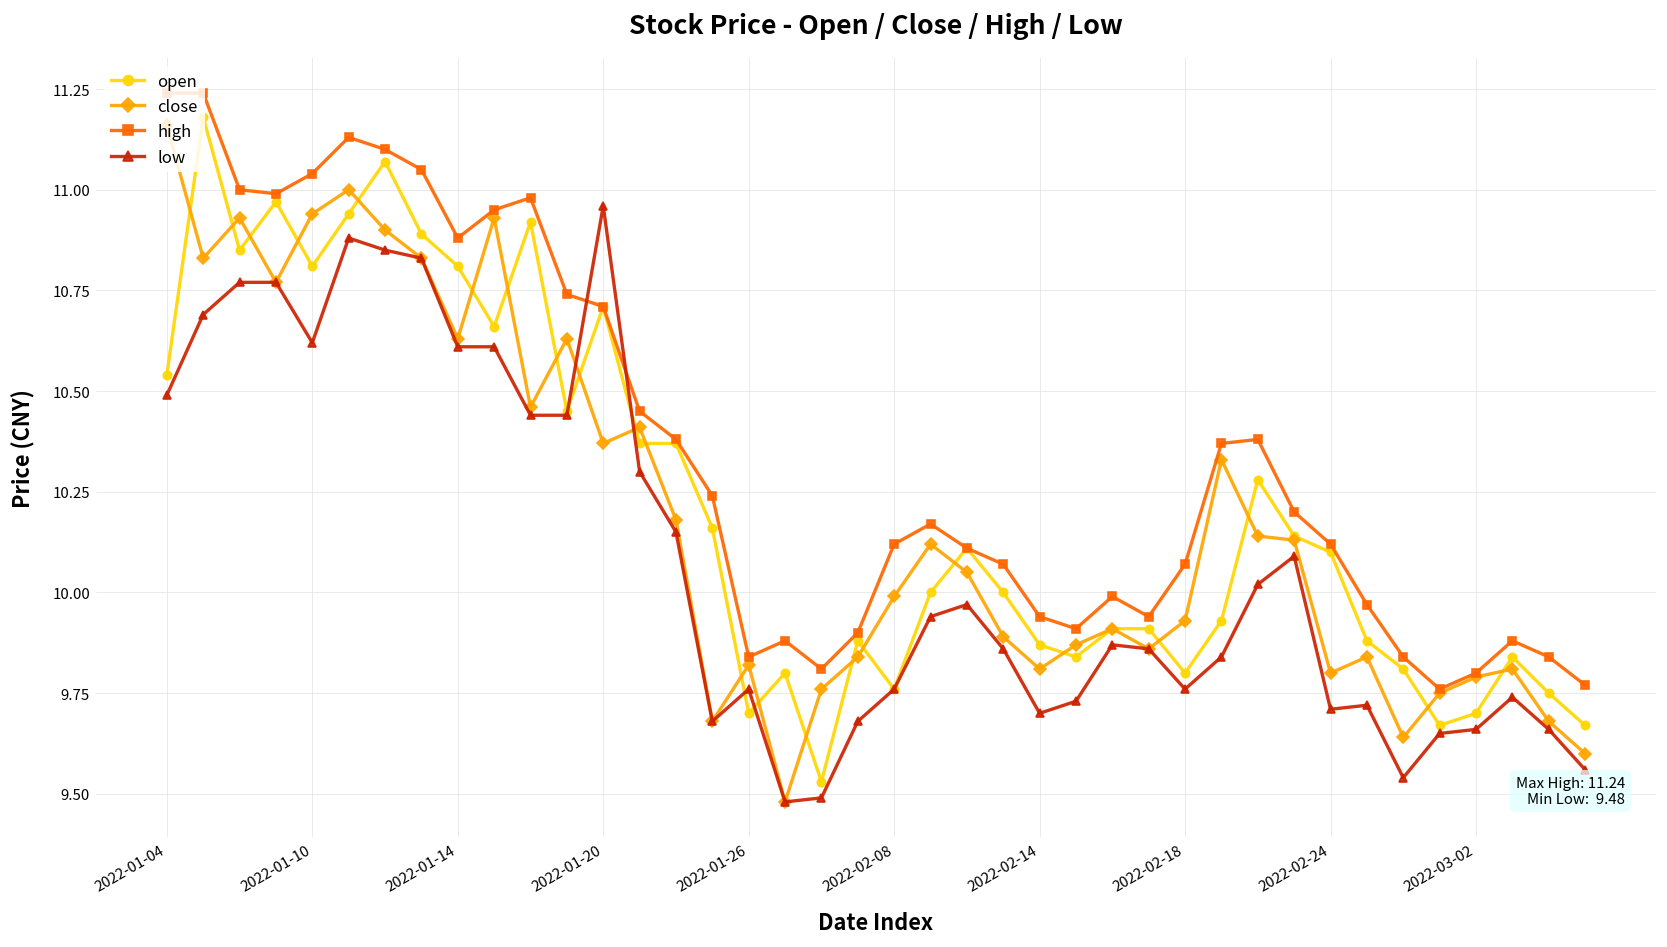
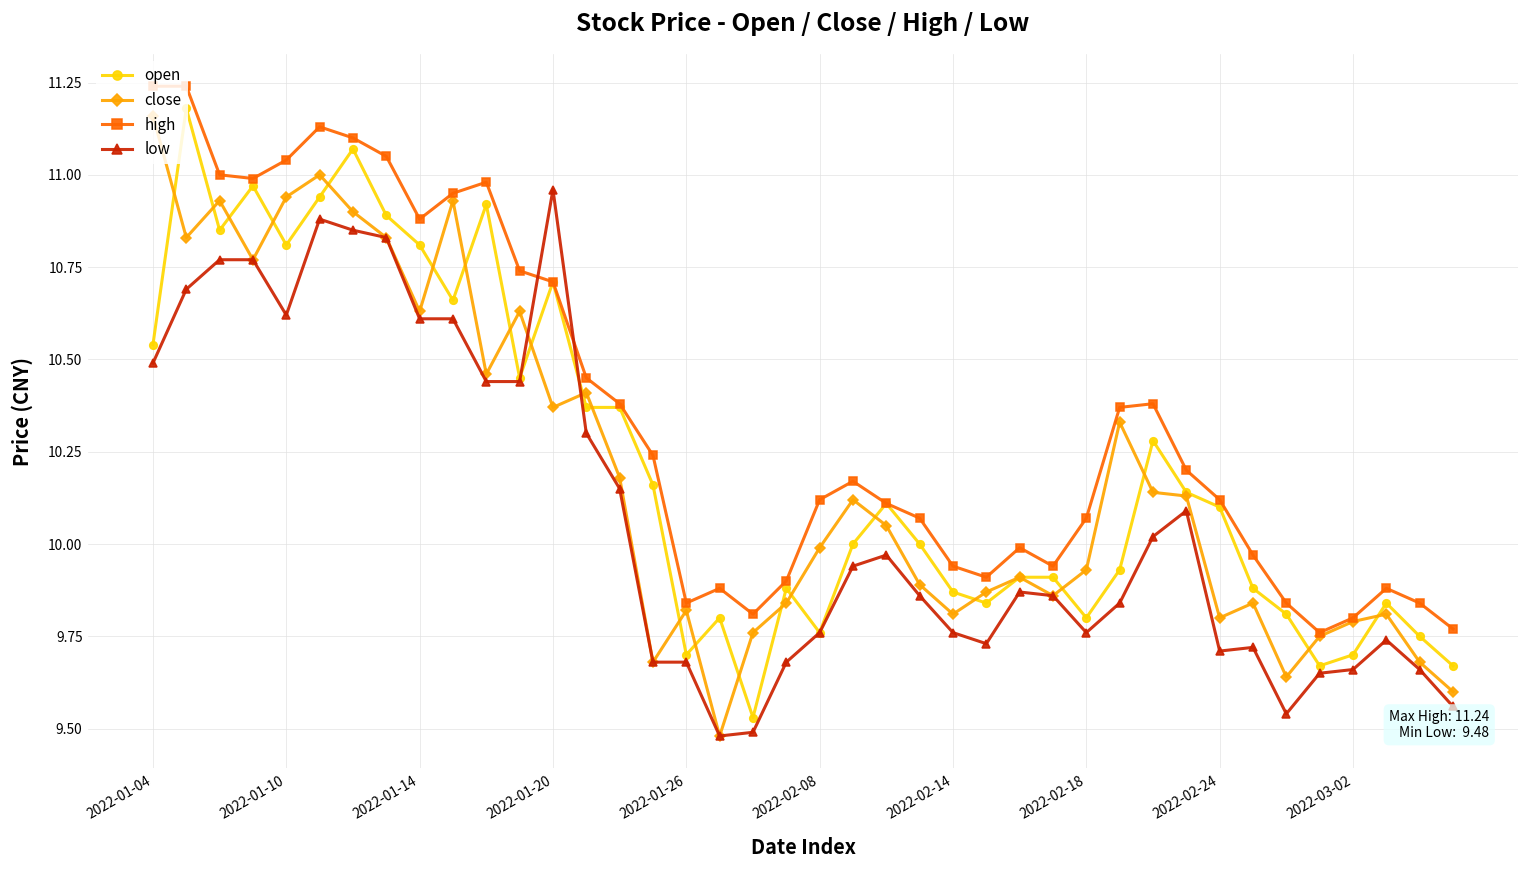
  {
    "high": {
      "2022-01-10": 11.04,
      "2022-01-14": 10.88,
      "2022-01-26": 9.84,
      "2022-02-08": 10.12,
      "2022-02-14": 9.94,
      "2022-02-18": 10.07,
      "2022-02-24": 10.12,
      "2022-03-02": 9.80
    },
    "low": {
      "2022-01-04": 10.49,
      "2022-01-10": 10.62,
      "2022-01-14": 10.61,
      "2022-01-20": 10.96,
-     "2022-01-26": 9.76,
-     "2022-02-14": 9.70,
+     "2022-01-26": 9.68,
+     "2022-02-14": 9.76,
      "2022-02-18": 9.76,
      "2022-02-24": 9.71,
      "2022-03-02": 9.66
    }
  }
